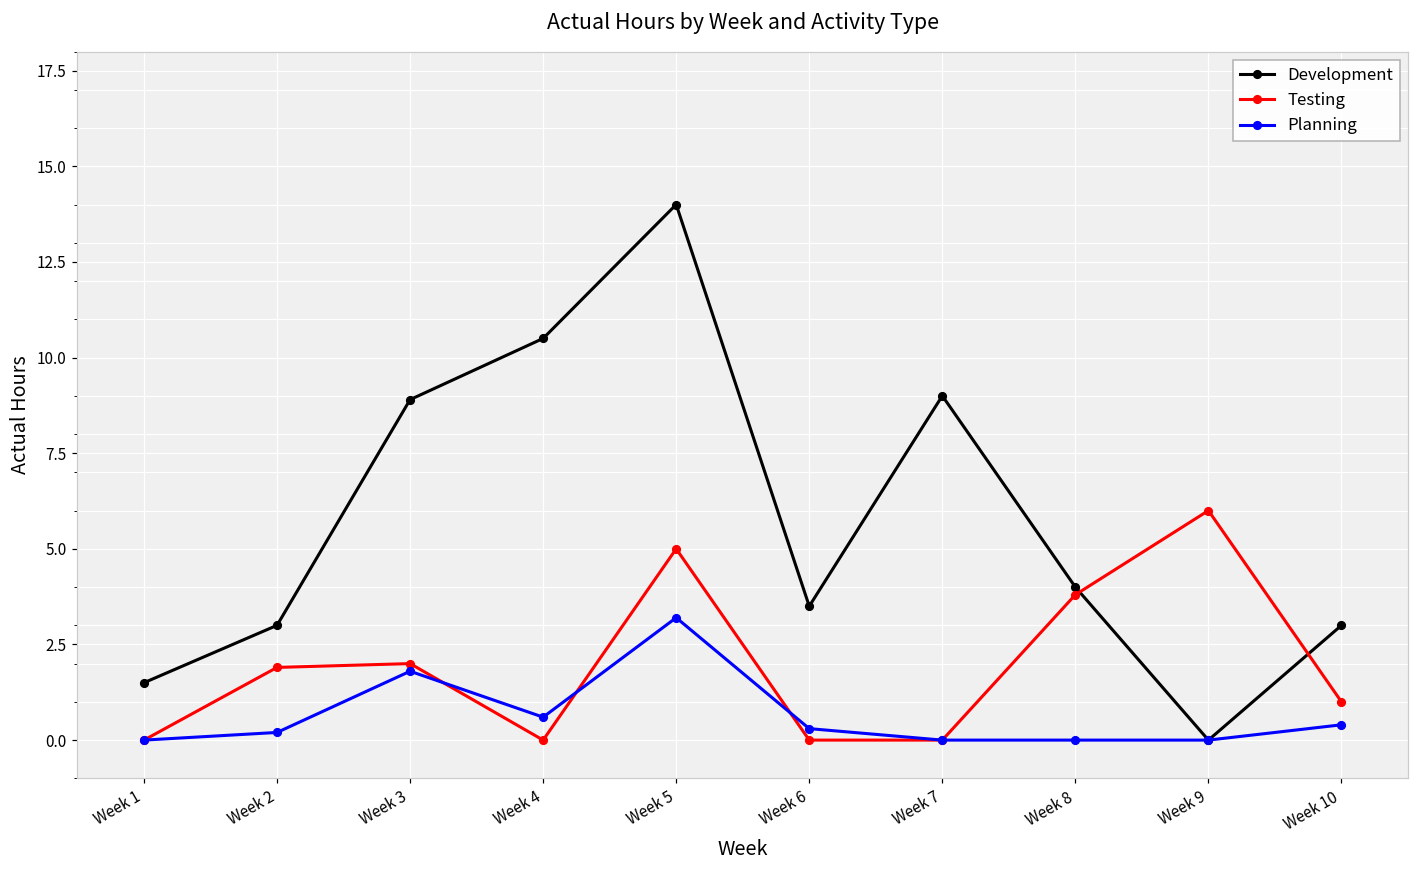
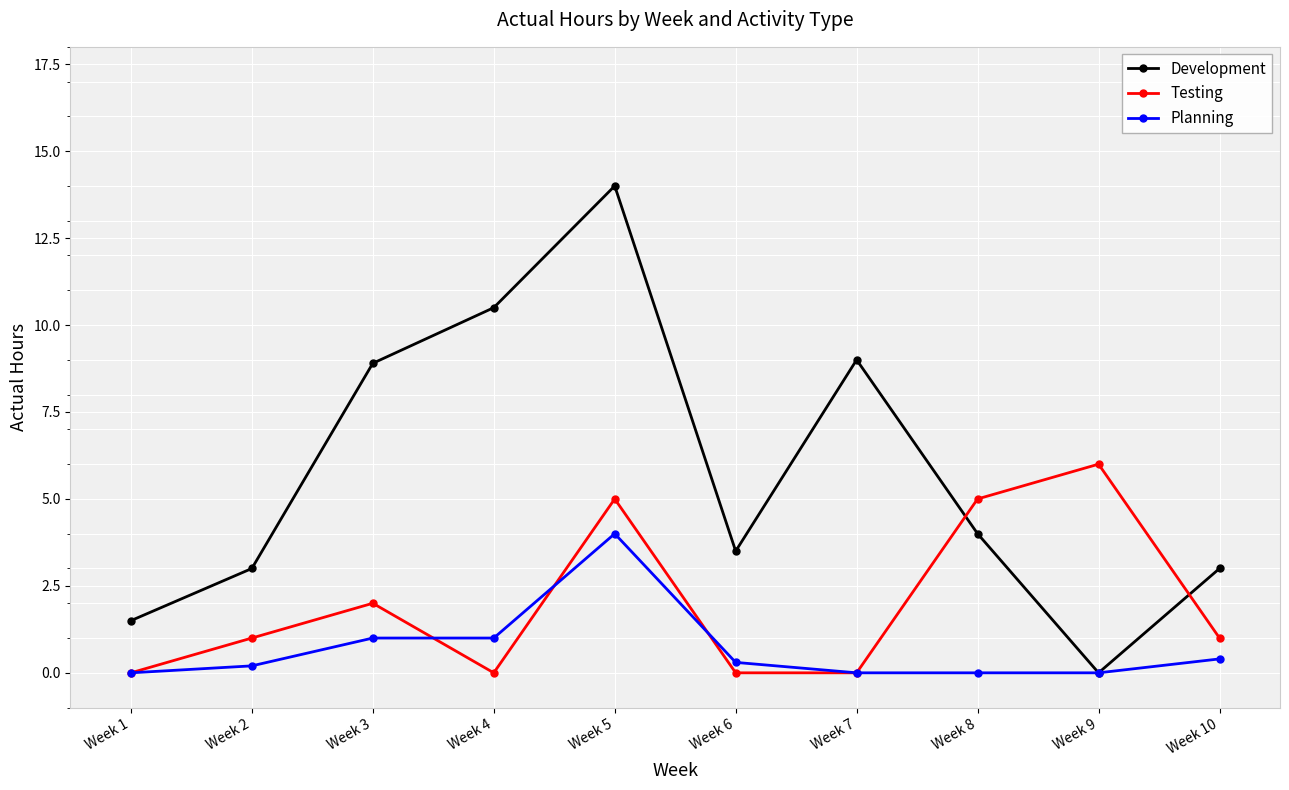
  {
    "Development": {
      "Week 1": 1.5,
      "Week 2": 3.0,
      "Week 3": 8.9,
      "Week 4": 10.5,
      "Week 5": 14.0,
      "Week 6": 3.5,
      "Week 7": 9.0,
      "Week 8": 4.0,
      "Week 10": 3.0
    },
    "Testing": {
-     "Week 2": 1.9,
+     "Week 2": 1.0,
      "Week 3": 2.0,
      "Week 4": 0.0,
      "Week 5": 5.0,
      "Week 6": 0.0,
-     "Week 8": 3.8,
+     "Week 8": 5.0,
      "Week 9": 6.0,
      "Week 10": 1.0
    },
    "Planning": {
      "Week 2": 0.2,
-     "Week 3": 1.8,
-     "Week 4": 0.6,
-     "Week 5": 3.2,
+     "Week 3": 1.0,
+     "Week 4": 1.0,
+     "Week 5": 4.0,
      "Week 6": 0.3,
      "Week 8": 0.0,
      "Week 10": 0.4
    }
  }
